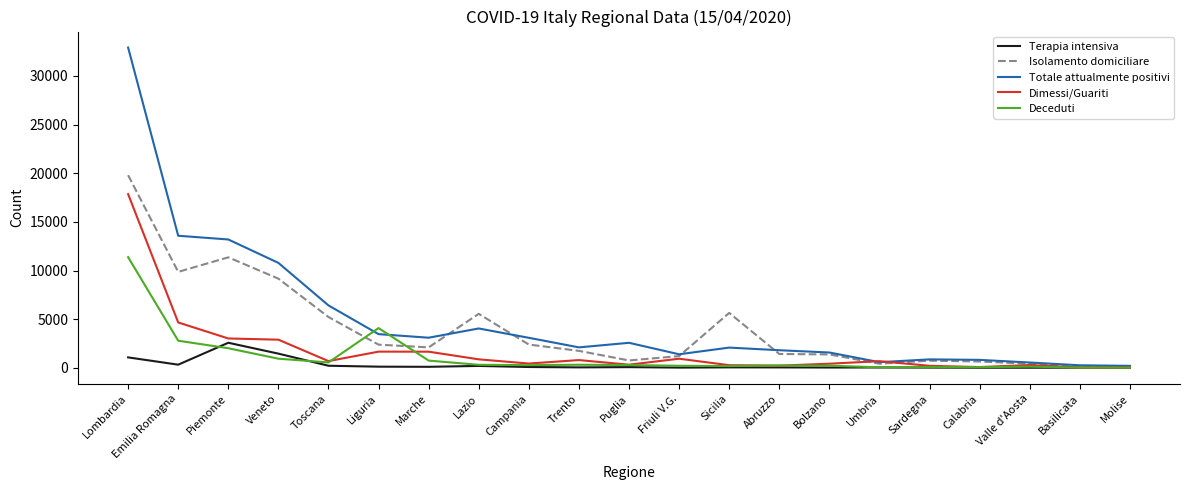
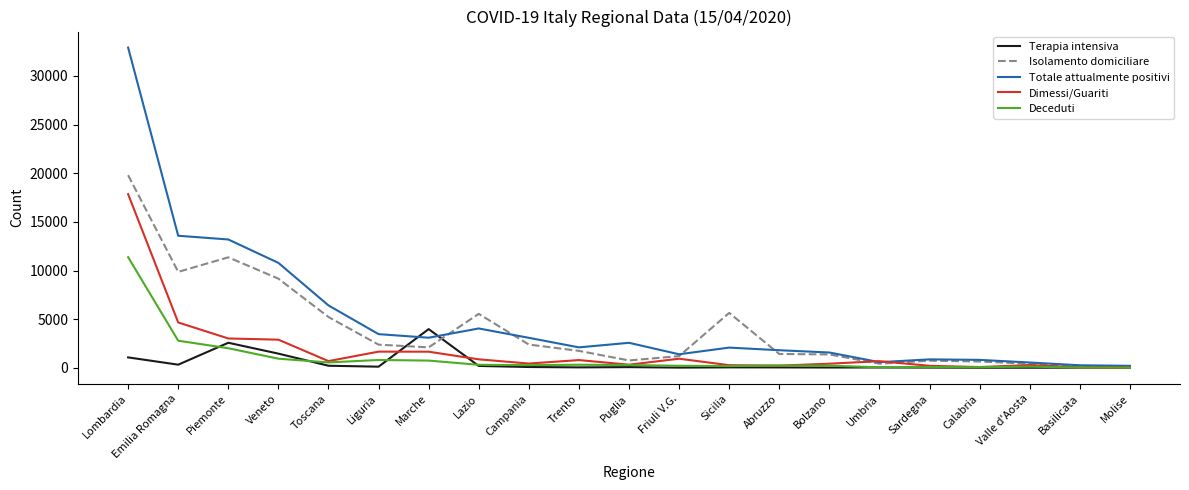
  {
    "Terapia intensiva": {
      "Lombardia": 1000,
      "Emilia Romagna": 0,
      "Piemonte": 3000,
      "Veneto": 1000,
      "Toscana": 0,
      "Liguria": 0,
-     "Marche": 0,
+     "Marche": 4000,
      "Trento": 0
    },
    "Isolamento domiciliare": {
      "Lombardia": 20000,
      "Emilia Romagna": 10000,
      "Piemonte": 11000,
      "Veneto": 9000,
      "Toscana": 5000,
      "Liguria": 2000,
      "Marche": 2000,
      "Lazio": 6000,
      "Campania": 2000,
      "Trento": 2000,
      "Puglia": 1000,
      "Sicilia": 6000,
      "Abruzzo": 1000
    },
    "Totale attualmente positivi": {
      "Lombardia": 33000,
      "Emilia Romagna": 14000,
      "Piemonte": 13000,
      "Veneto": 11000,
      "Toscana": 6000,
      "Liguria": 3000,
      "Marche": 3000,
      "Lazio": 4000,
      "Campania": 3000,
      "Trento": 2000,
      "Puglia": 3000,
      "Sicilia": 2000,
      "Abruzzo": 2000
    },
    "Dimessi/Guariti": {
      "Lombardia": 18000,
      "Emilia Romagna": 5000,
      "Piemonte": 3000,
      "Veneto": 3000,
      "Liguria": 2000,
      "Marche": 2000,
      "Lazio": 1000,
      "Trento": 1000,
      "Friuli V.G.": 1000
    },
    "Deceduti": {
      "Lombardia": 11000,
      "Emilia Romagna": 3000,
      "Piemonte": 2000,
      "Veneto": 1000,
-     "Liguria": 4000,
+     "Liguria": 1000,
      "Marche": 1000,
      "Trento": 0
    }
  }
